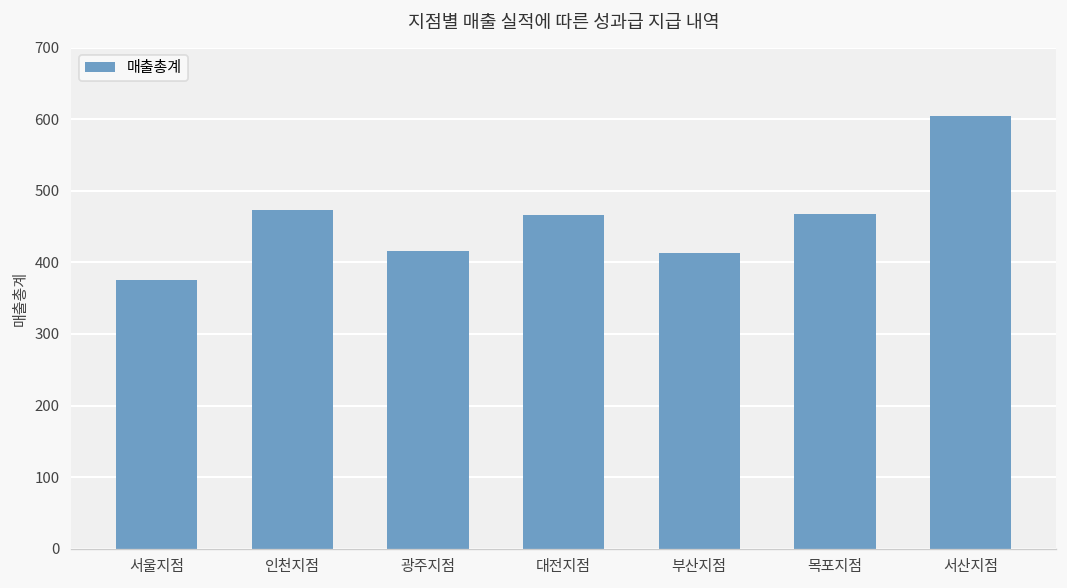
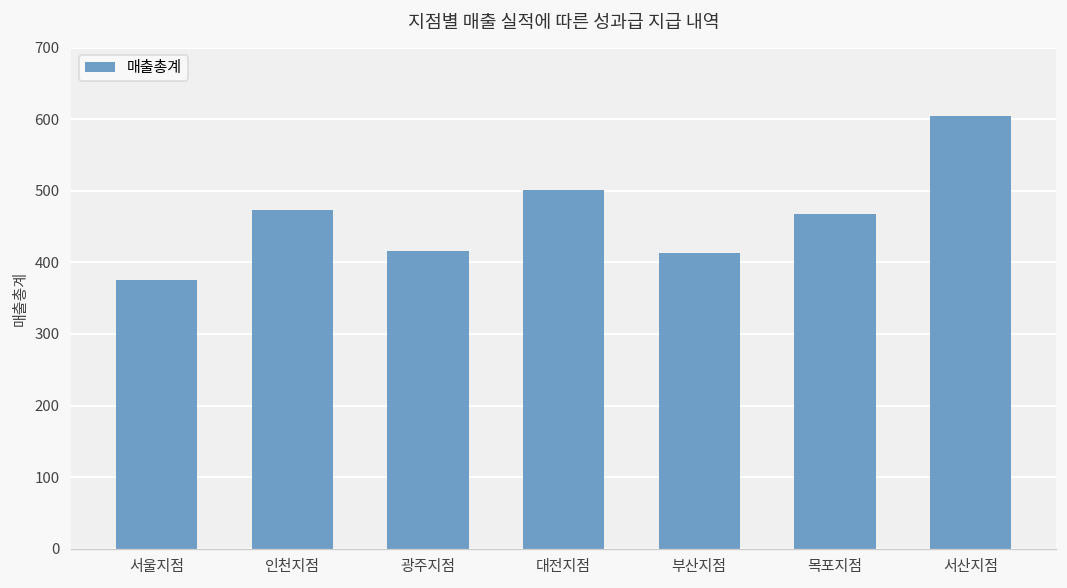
  {
    "서울지점": 380,
    "인천지점": 470,
    "광주지점": 420,
-   "대전지점": 470,
+   "대전지점": 500,
    "부산지점": 410,
    "목포지점": 470,
    "서산지점": 600
  }
